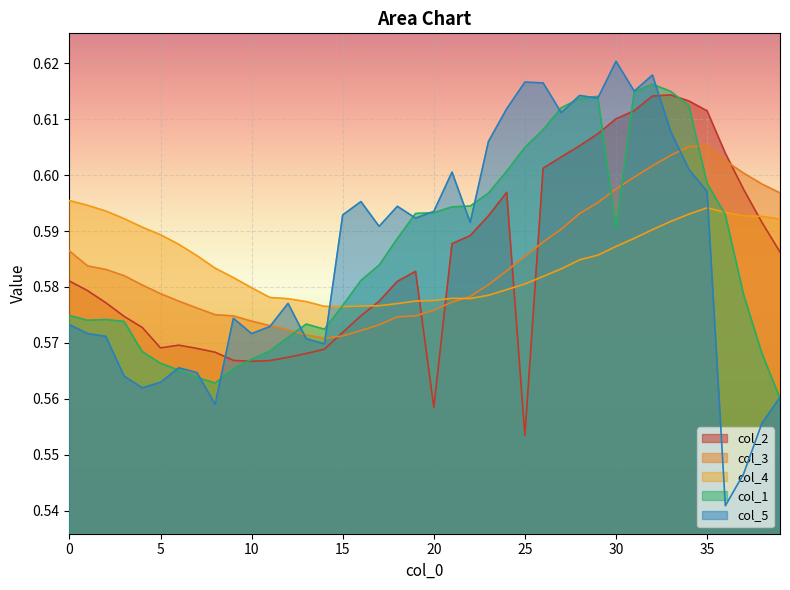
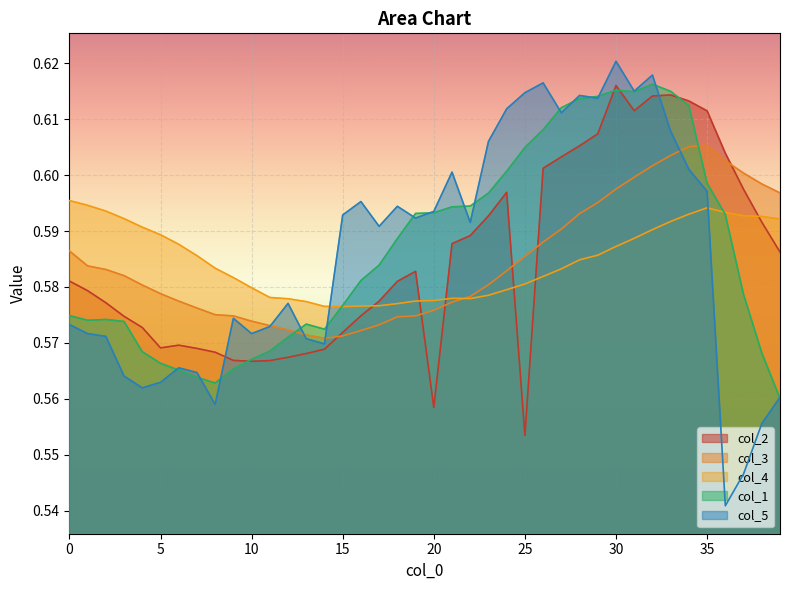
  {
    "col_2": {
      "0": 0.581,
      "5": 0.569,
      "15": 0.572,
      "20": 0.558,
      "25": 0.553,
-     "30": 0.610,
+     "30": 0.616,
      "35": 0.612
    },
    "col_1": {
      "0": 0.575,
      "5": 0.566,
      "25": 0.605,
-     "30": 0.590,
+     "30": 0.615,
      "35": 0.599
    },
    "col_5": {
      "0": 0.573,
      "5": 0.563,
      "10": 0.572,
      "15": 0.593,
-     "25": 0.617,
+     "25": 0.615,
      "30": 0.620,
      "35": 0.597
    }
  }
